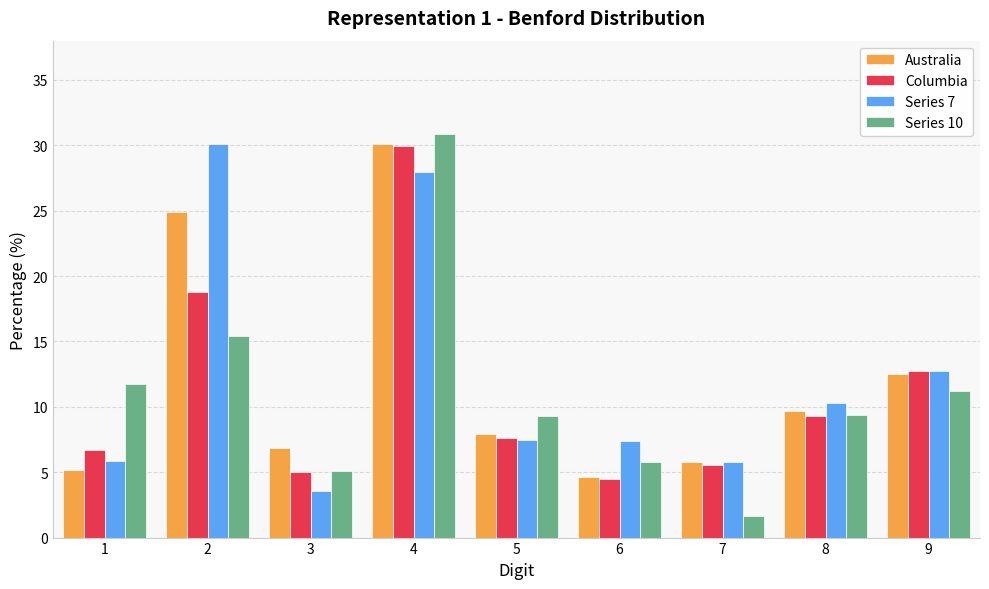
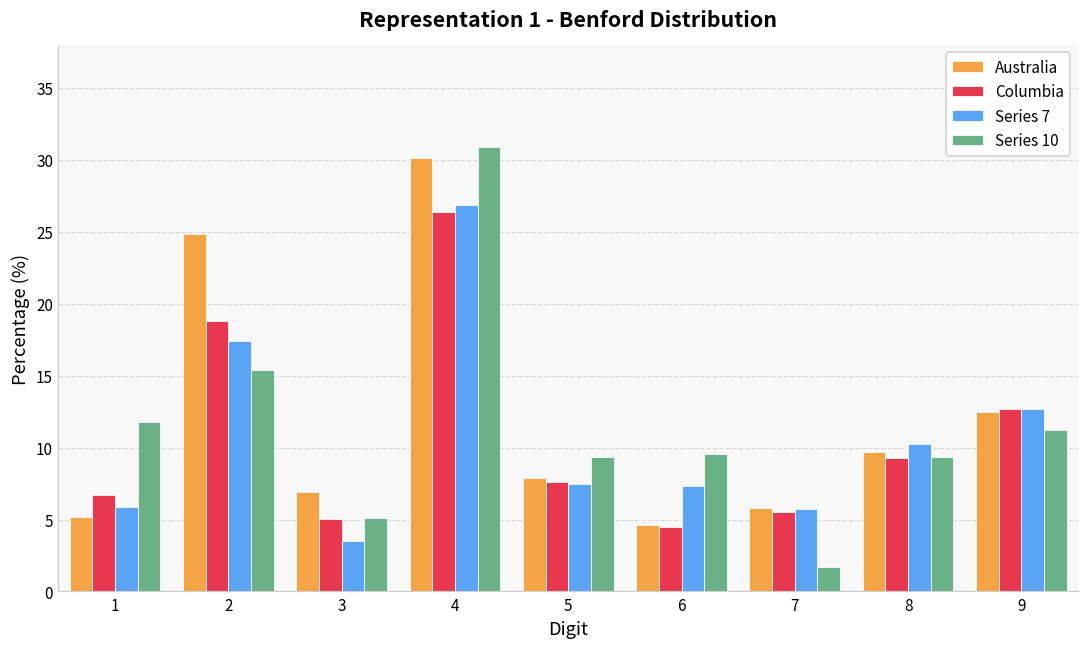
  {
    "Australia": {
      "1": 5.1,
      "2": 24.9,
      "3": 6.9,
      "4": 30.1,
      "5": 7.9,
      "6": 4.6,
      "7": 5.8,
      "8": 9.7,
      "9": 12.5
    },
    "Columbia": {
      "1": 6.7,
      "2": 18.8,
      "3": 5.0,
-     "4": 29.9,
+     "4": 26.4,
      "5": 7.6,
      "6": 4.4,
      "7": 5.5,
      "8": 9.3,
      "9": 12.7
    },
    "Series 7": {
      "1": 5.9,
-     "2": 30.1,
+     "2": 17.4,
      "3": 3.5,
-     "4": 28.0,
+     "4": 26.9,
      "5": 7.5,
      "6": 7.4,
      "7": 5.7,
      "8": 10.3,
      "9": 12.7
    },
    "Series 10": {
      "1": 11.8,
      "2": 15.4,
      "3": 5.1,
      "4": 30.9,
      "5": 9.3,
-     "6": 5.8,
+     "6": 9.6,
      "7": 1.7,
      "8": 9.4,
      "9": 11.2
    }
  }
